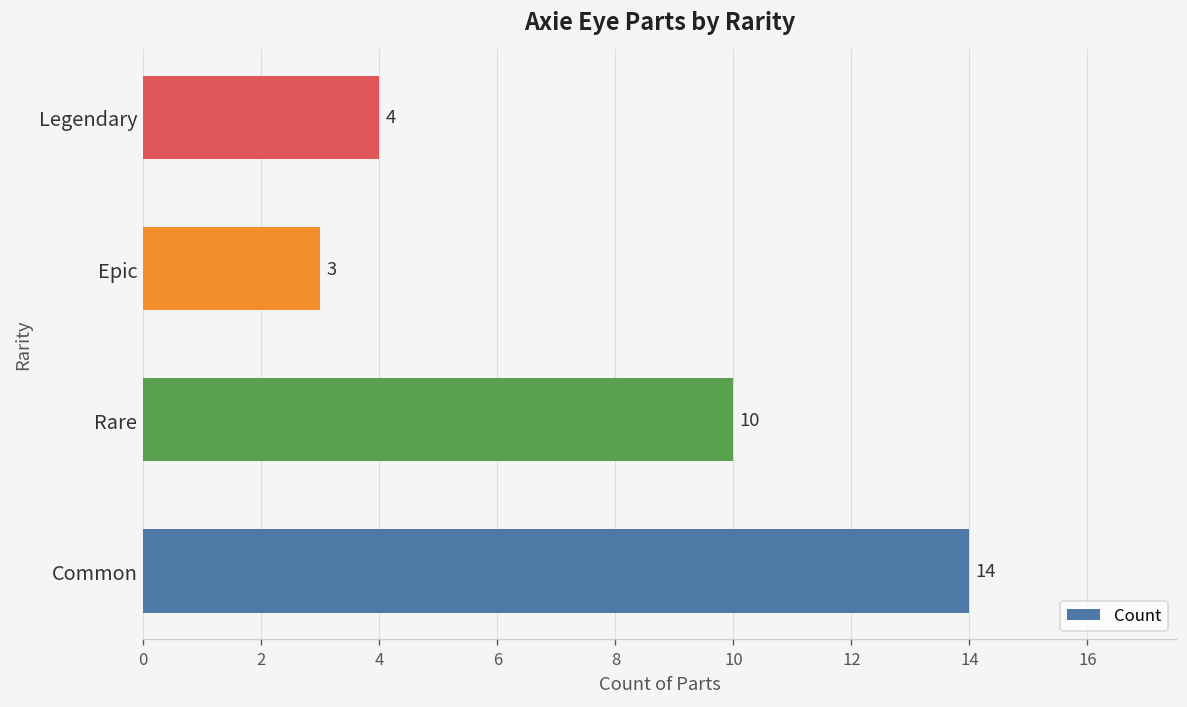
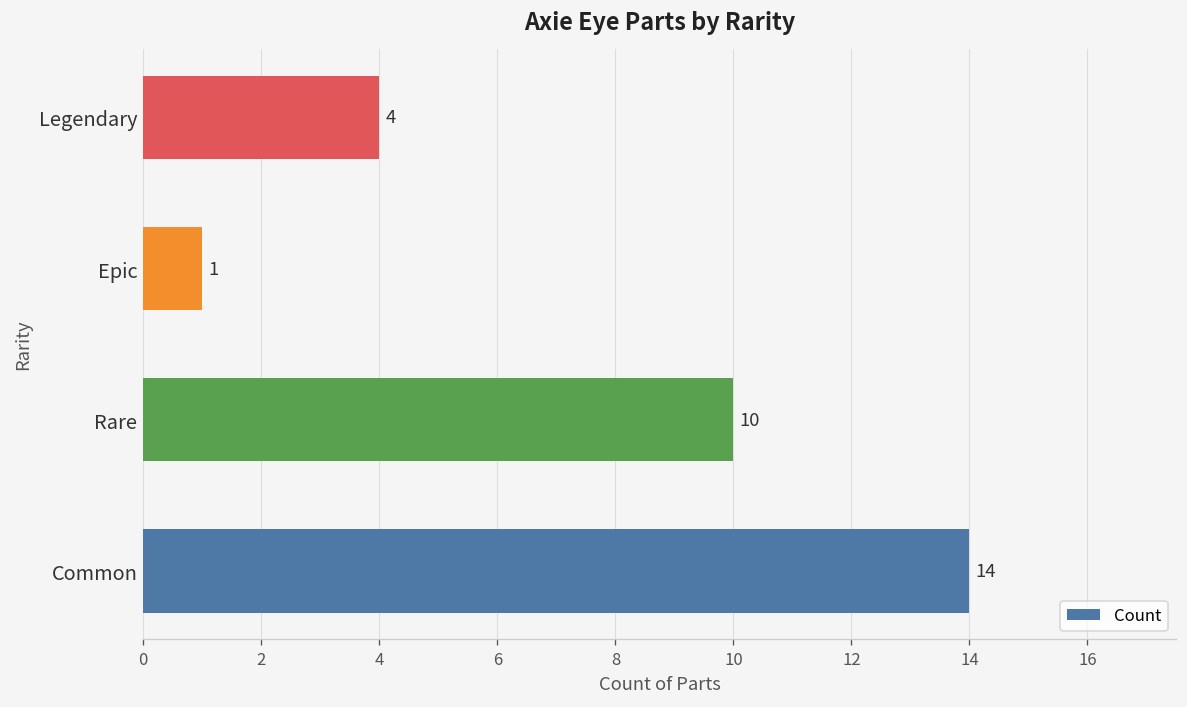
  {
    "Legendary": 4,
-   "Epic": 3,
+   "Epic": 1,
    "Rare": 10,
    "Common": 14
  }
